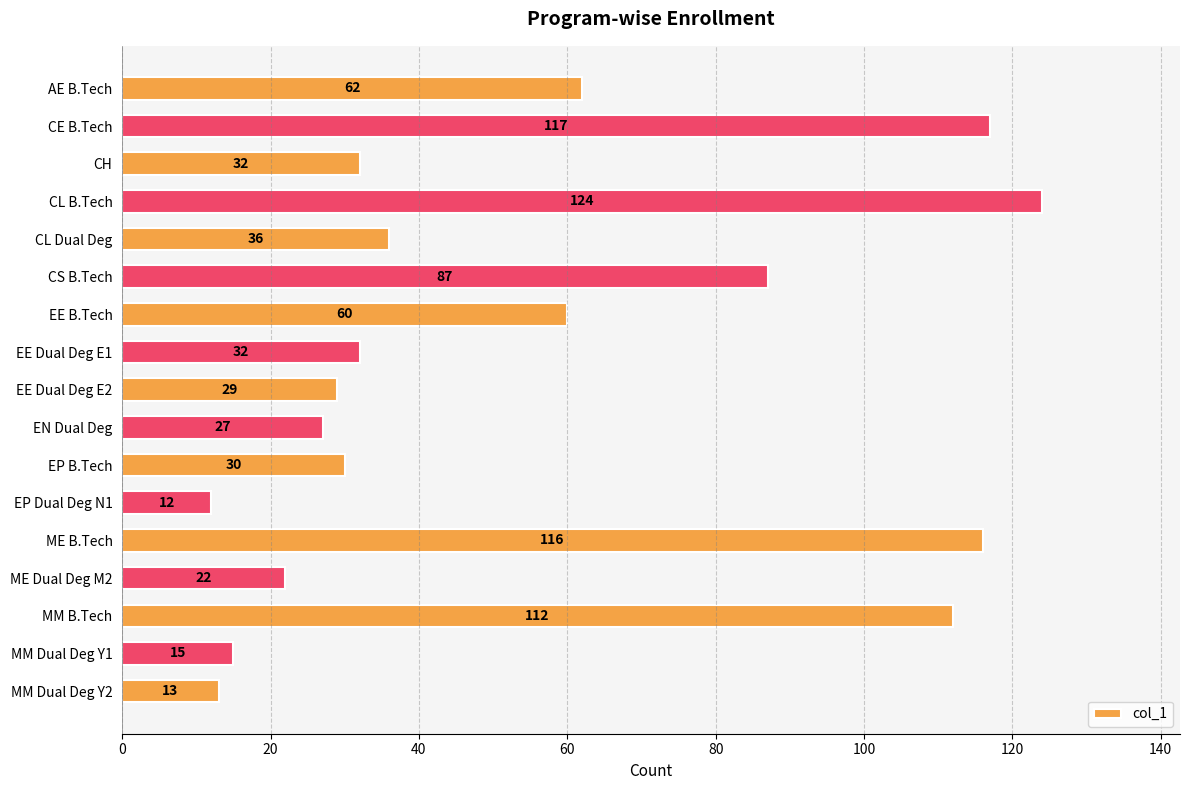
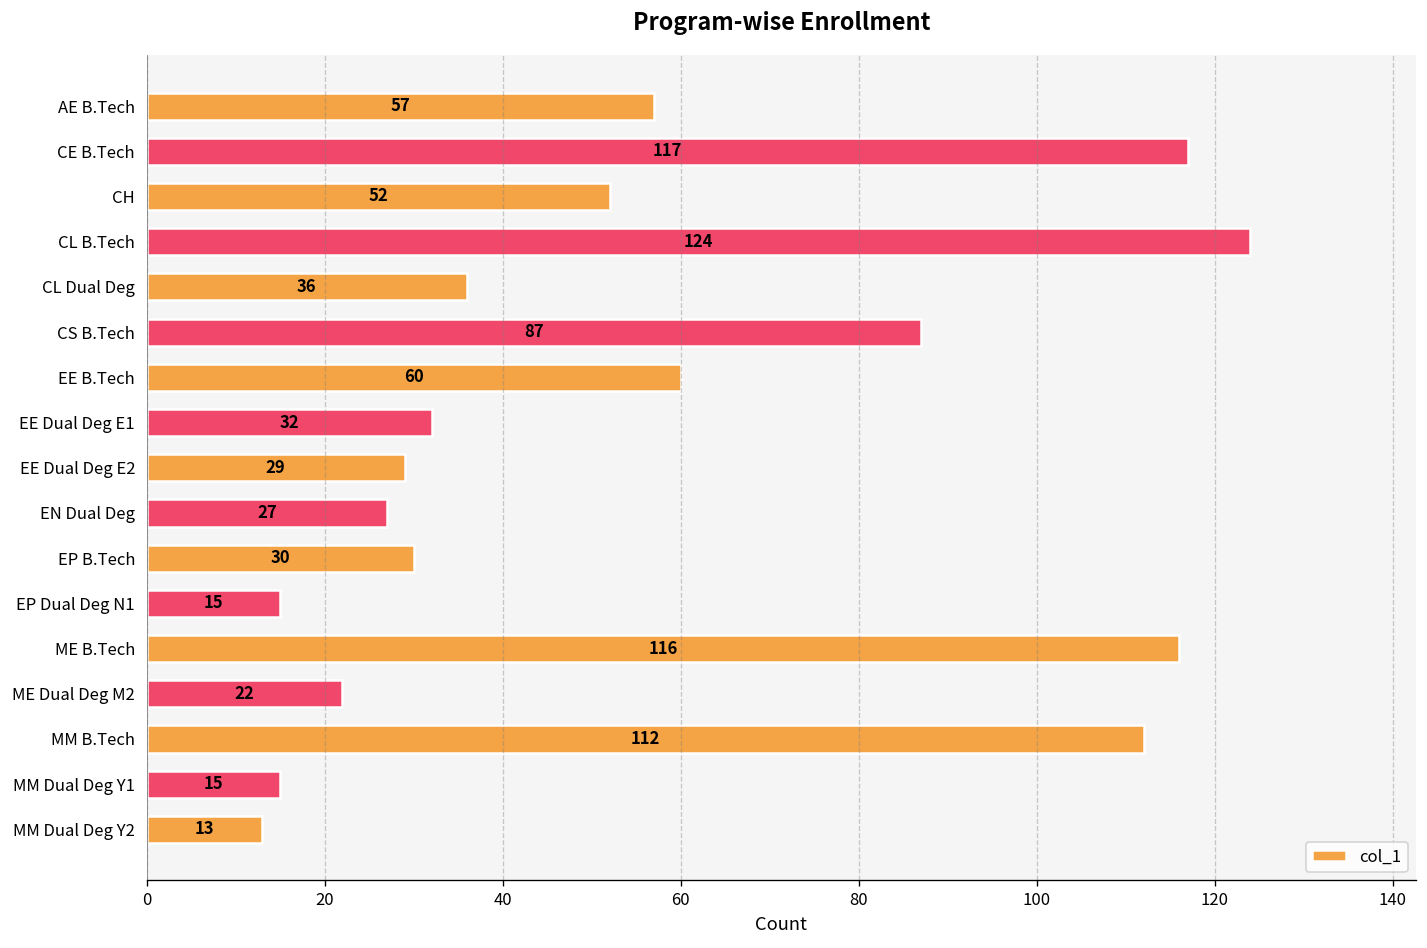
  {
-   "AE B.Tech": 62,
+   "AE B.Tech": 57,
    "CE B.Tech": 117,
-   "CH": 32,
+   "CH": 52,
    "CL B.Tech": 124,
    "CL Dual Deg": 36,
    "CS B.Tech": 87,
    "EE B.Tech": 60,
    "EE Dual Deg E1": 32,
    "EE Dual Deg E2": 29,
    "EN Dual Deg": 27,
    "EP B.Tech": 30,
-   "EP Dual Deg N1": 12,
+   "EP Dual Deg N1": 15,
    "ME B.Tech": 116,
    "ME Dual Deg M2": 22,
    "MM B.Tech": 112,
    "MM Dual Deg Y1": 15,
    "MM Dual Deg Y2": 13
  }
